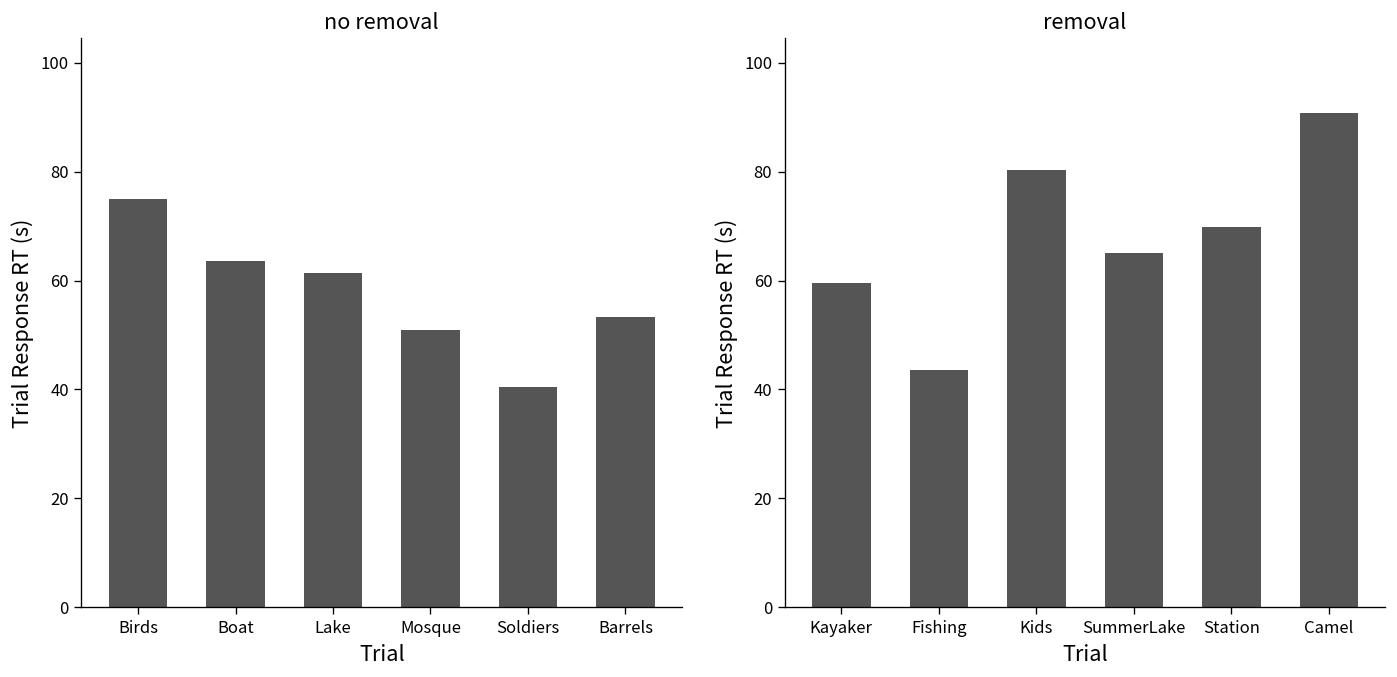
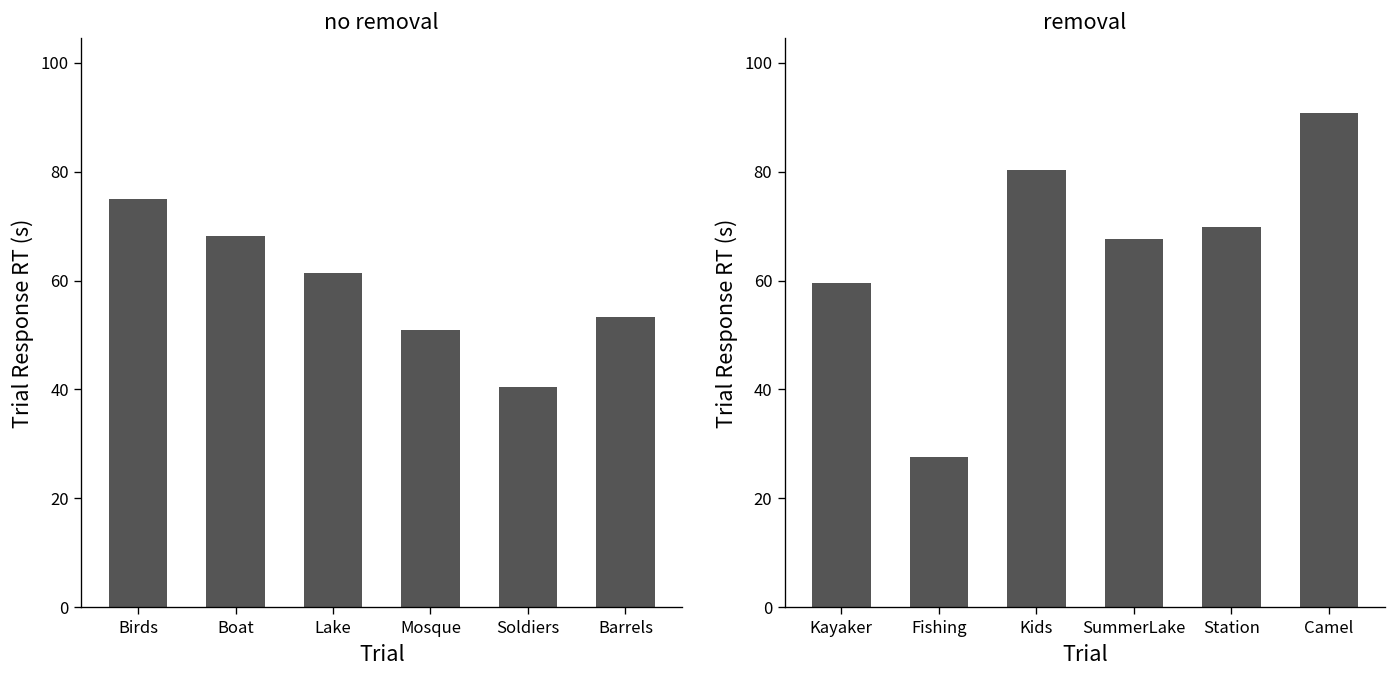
  {
    "no removal": {
      "Birds": 75,
-     "Boat": 64,
+     "Boat": 68,
      "Lake": 61,
      "Mosque": 51,
      "Soldiers": 41,
      "Barrels": 53
    },
    "removal": {
      "Kayaker": 59,
-     "Fishing": 44,
+     "Fishing": 28,
      "Kids": 80,
-     "SummerLake": 65,
+     "SummerLake": 68,
      "Station": 70,
      "Camel": 91
    }
  }
